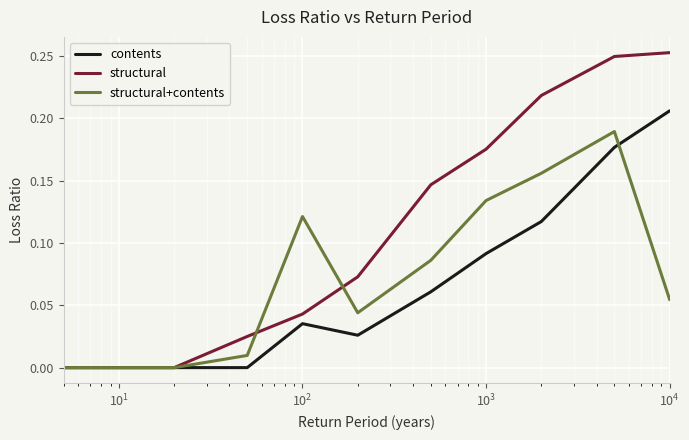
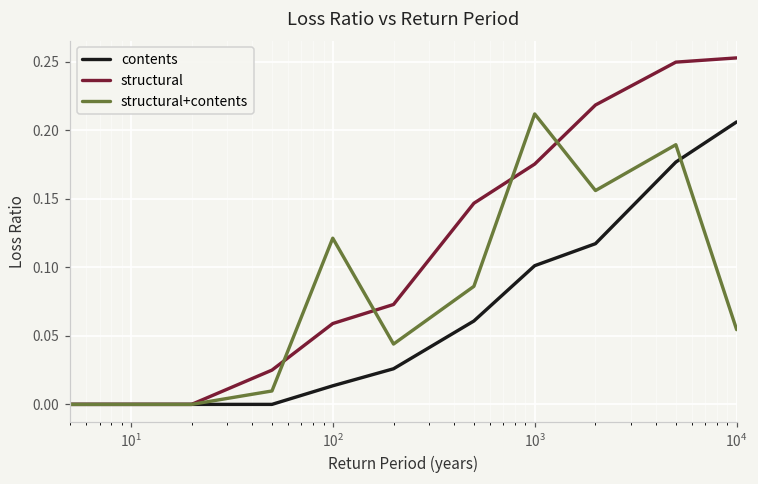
  {
    "contents": {
-     "10^2": 0.035,
-     "10^3": 0.091,
+     "10^2": 0.014,
+     "10^3": 0.101,
      "10^4": 0.206
    },
    "structural": {
-     "10^2": 0.043,
+     "10^2": 0.059,
      "10^3": 0.175,
      "10^4": 0.253
    },
    "structural+contents": {
      "10^2": 0.121,
-     "10^3": 0.134,
+     "10^3": 0.212,
      "10^4": 0.055
    }
  }
